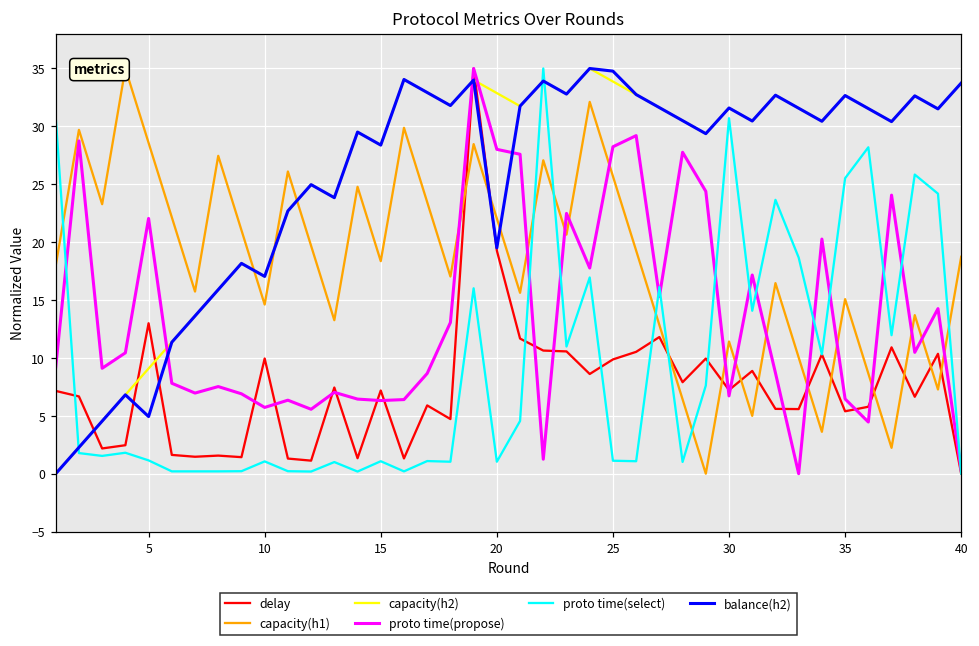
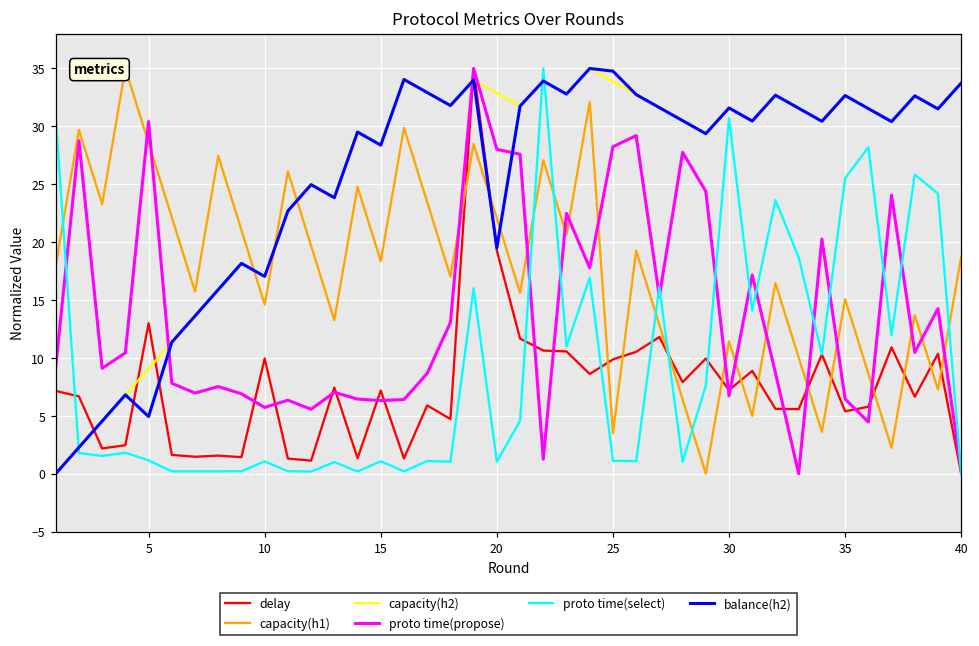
  {
    "delay": {
      "5": 13.0,
      "10": 10.0,
      "15": 7.2,
      "25": 9.9,
      "30": 7.2,
      "35": 5.4
    },
    "capacity(h1)": {
      "5": 28.6,
      "10": 14.6,
      "15": 18.4,
      "20": 22.0,
-     "25": 25.7,
+     "25": 3.5,
      "30": 11.4,
      "35": 15.1,
      "40": 18.7
    },
    "capacity(h2)": {
      "5": 9.1,
      "20": 32.9,
      "25": 33.9
    },
    "proto time(propose)": {
-     "5": 22.0,
+     "5": 30.4,
      "10": 5.7,
      "15": 6.3,
      "20": 28.0,
      "25": 28.2,
      "30": 6.7,
      "35": 6.5,
      "40": 0.3
    },
    "proto time(select)": {
      "5": 1.1,
      "10": 1.1,
      "15": 1.1,
      "20": 1.0,
      "25": 1.1,
      "30": 30.7,
      "35": 25.5
    },
    "balance(h2)": {
      "5": 4.9,
      "25": 34.8
    }
  }
